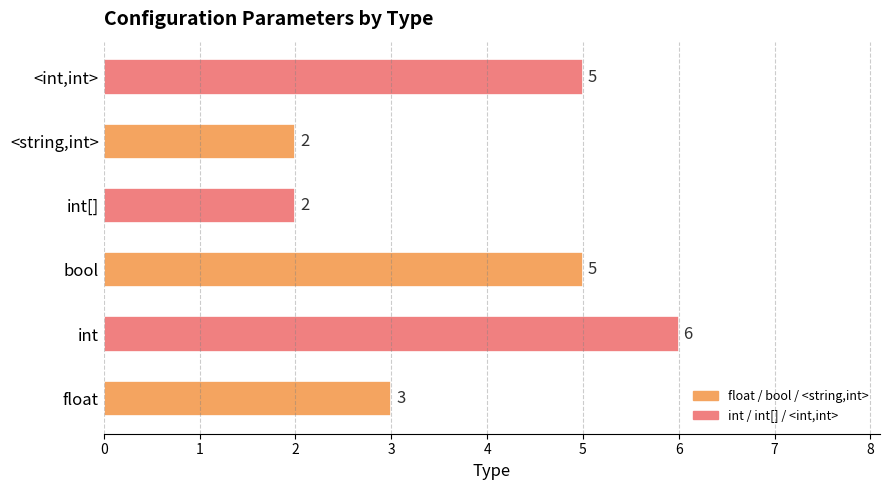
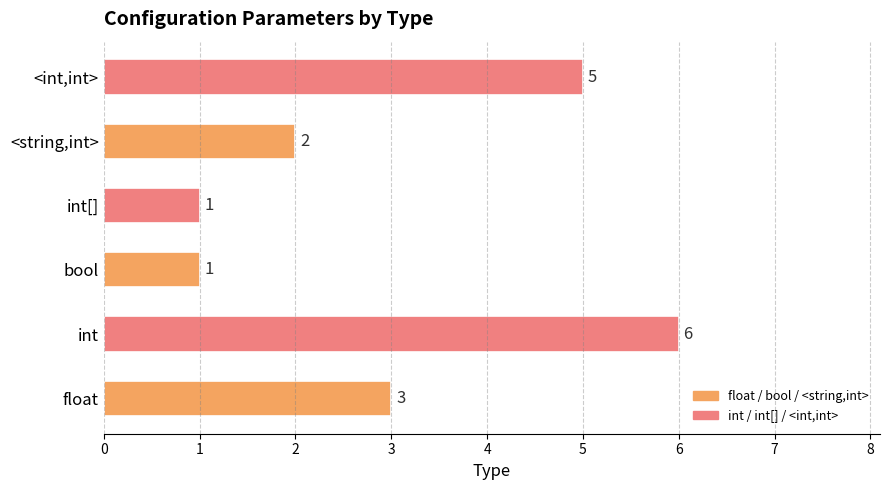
  {
    "<int,int>": 5,
    "<string,int>": 2,
-   "int[]": 2,
-   "bool": 5,
+   "int[]": 1,
+   "bool": 1,
    "int": 6,
    "float": 3
  }
